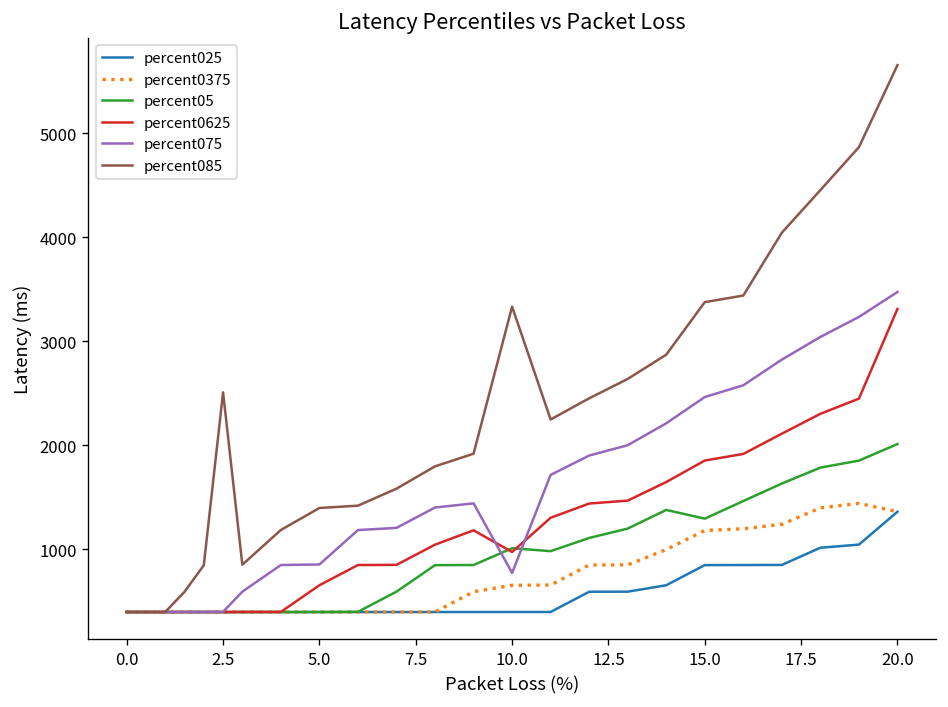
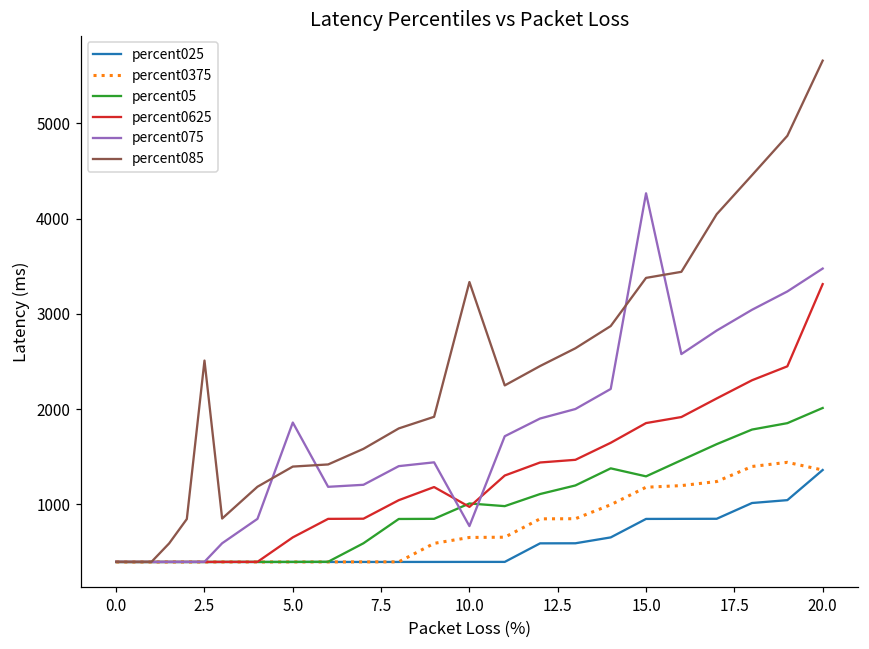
  {
    "percent025": {
      "10.0": 400,
      "15.0": 800
    },
    "percent0375": {
      "10.0": 700,
      "15.0": 1200
    },
    "percent05": {
      "10.0": 1000,
      "15.0": 1300,
      "20.0": 2000
    },
    "percent0625": {
      "5.0": 700,
      "10.0": 1000,
      "15.0": 1900,
      "20.0": 3300
    },
    "percent075": {
-     "5.0": 900,
+     "5.0": 1900,
      "10.0": 800,
-     "15.0": 2500,
+     "15.0": 4300,
      "20.0": 3500
    },
    "percent085": {
      "2.5": 2500,
      "5.0": 1400,
      "10.0": 3300,
      "15.0": 3400,
      "20.0": 5700
    }
  }
